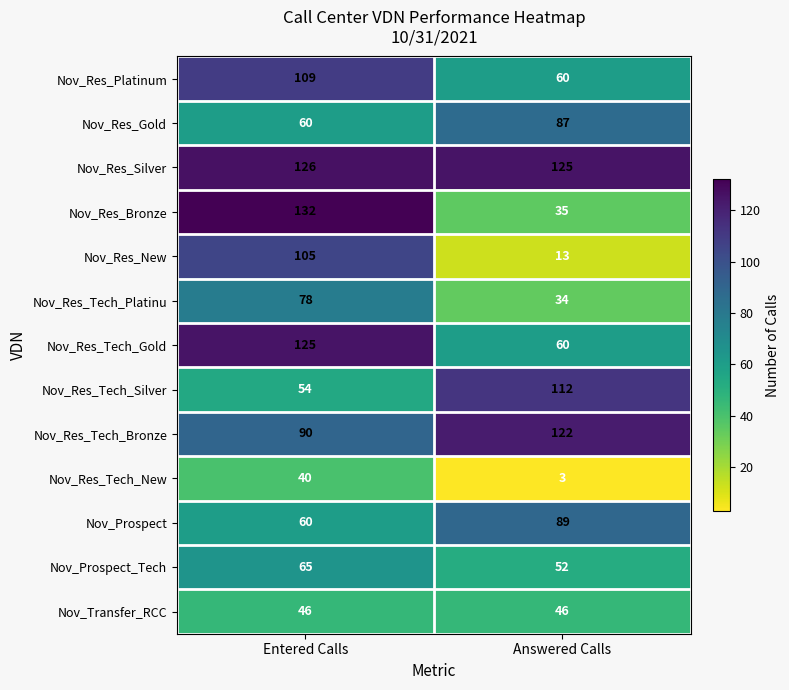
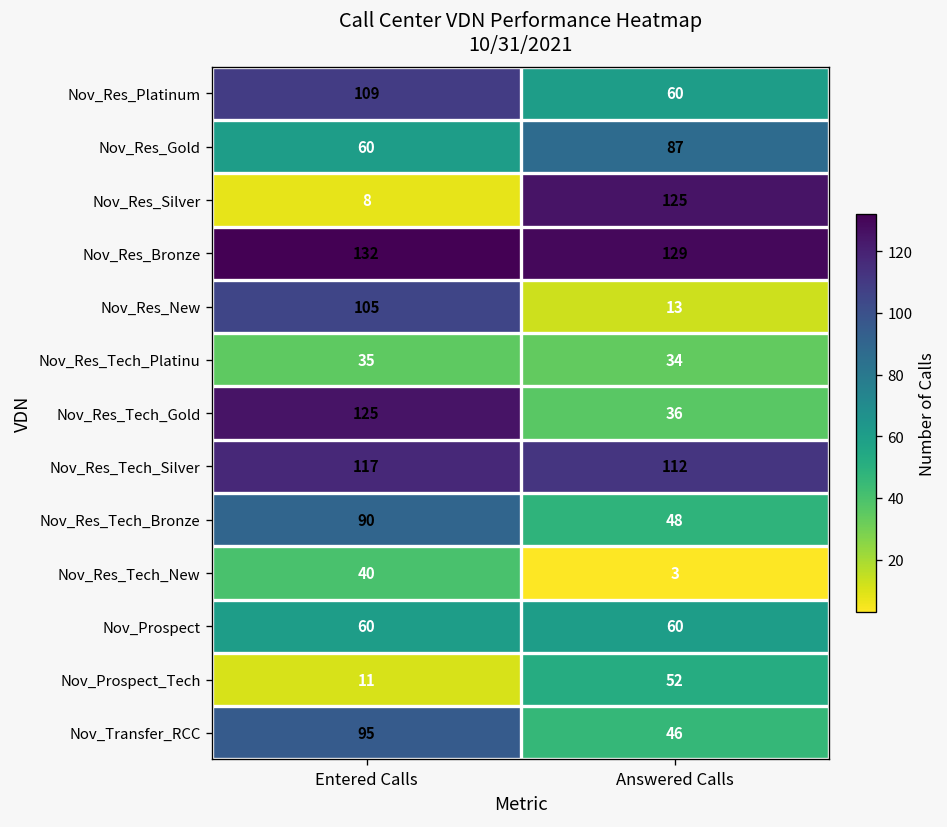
  {
    "Nov_Res_Platinum": {
      "Entered Calls": 109,
      "Answered Calls": 60
    },
    "Nov_Res_Gold": {
      "Entered Calls": 60,
      "Answered Calls": 87
    },
    "Nov_Res_Silver": {
-     "Entered Calls": 126,
+     "Entered Calls": 8,
      "Answered Calls": 125
    },
    "Nov_Res_Bronze": {
      "Entered Calls": 132,
-     "Answered Calls": 35
+     "Answered Calls": 129
    },
    "Nov_Res_New": {
      "Entered Calls": 105,
      "Answered Calls": 13
    },
    "Nov_Res_Tech_Platinu": {
-     "Entered Calls": 78,
+     "Entered Calls": 35,
      "Answered Calls": 34
    },
    "Nov_Res_Tech_Gold": {
      "Entered Calls": 125,
-     "Answered Calls": 60
+     "Answered Calls": 36
    },
    "Nov_Res_Tech_Silver": {
-     "Entered Calls": 54,
+     "Entered Calls": 117,
      "Answered Calls": 112
    },
    "Nov_Res_Tech_Bronze": {
      "Entered Calls": 90,
-     "Answered Calls": 122
+     "Answered Calls": 48
    },
    "Nov_Res_Tech_New": {
      "Entered Calls": 40,
      "Answered Calls": 3
    },
    "Nov_Prospect": {
      "Entered Calls": 60,
-     "Answered Calls": 89
+     "Answered Calls": 60
    },
    "Nov_Prospect_Tech": {
-     "Entered Calls": 65,
+     "Entered Calls": 11,
      "Answered Calls": 52
    },
    "Nov_Transfer_RCC": {
-     "Entered Calls": 46,
+     "Entered Calls": 95,
      "Answered Calls": 46
    }
  }
